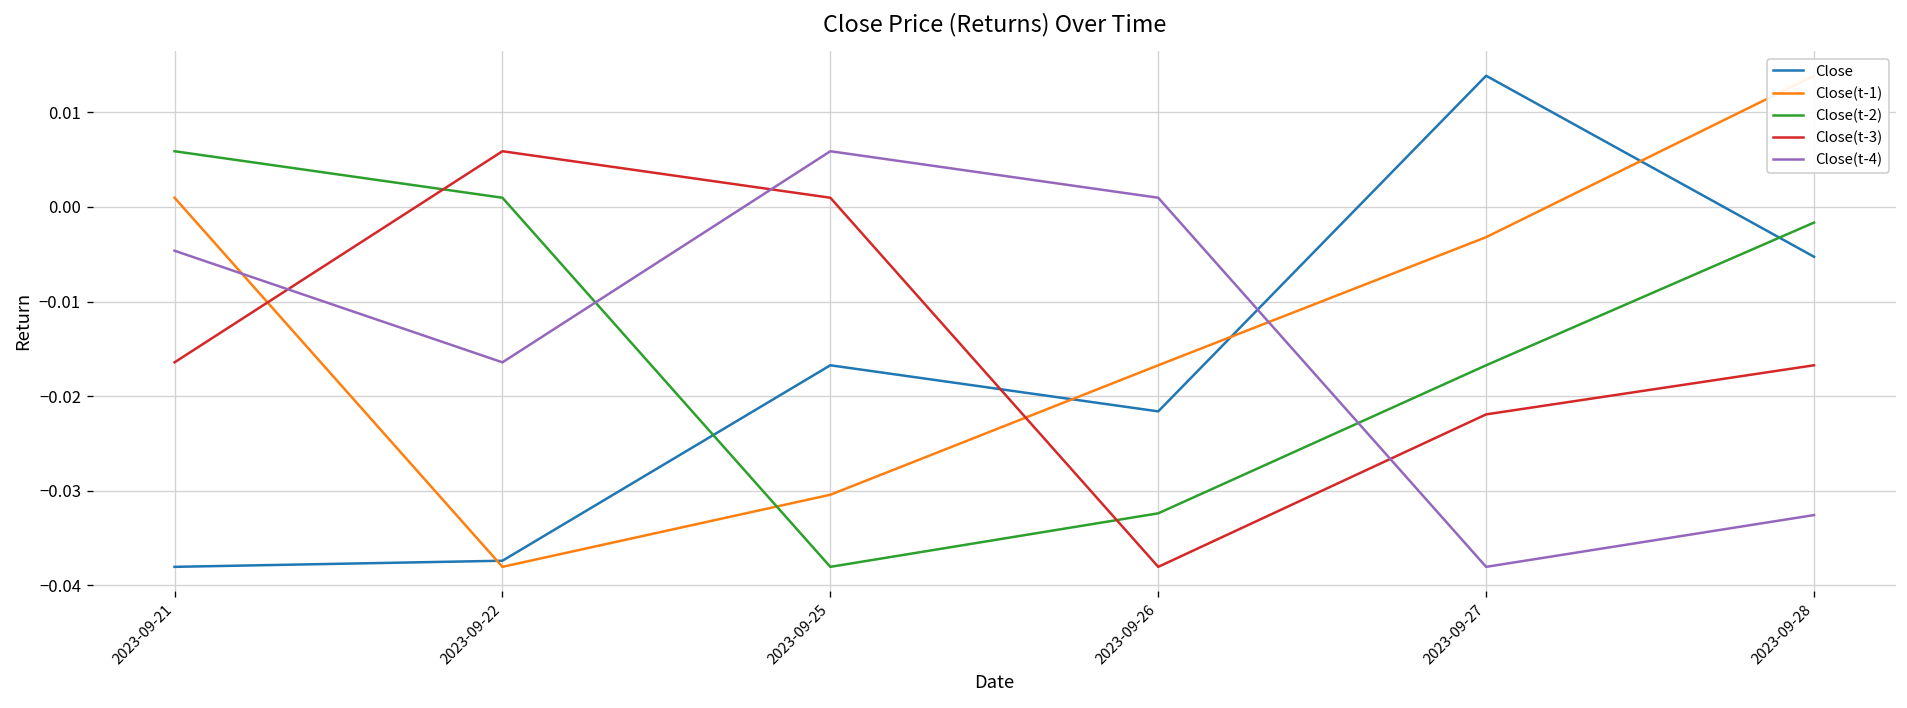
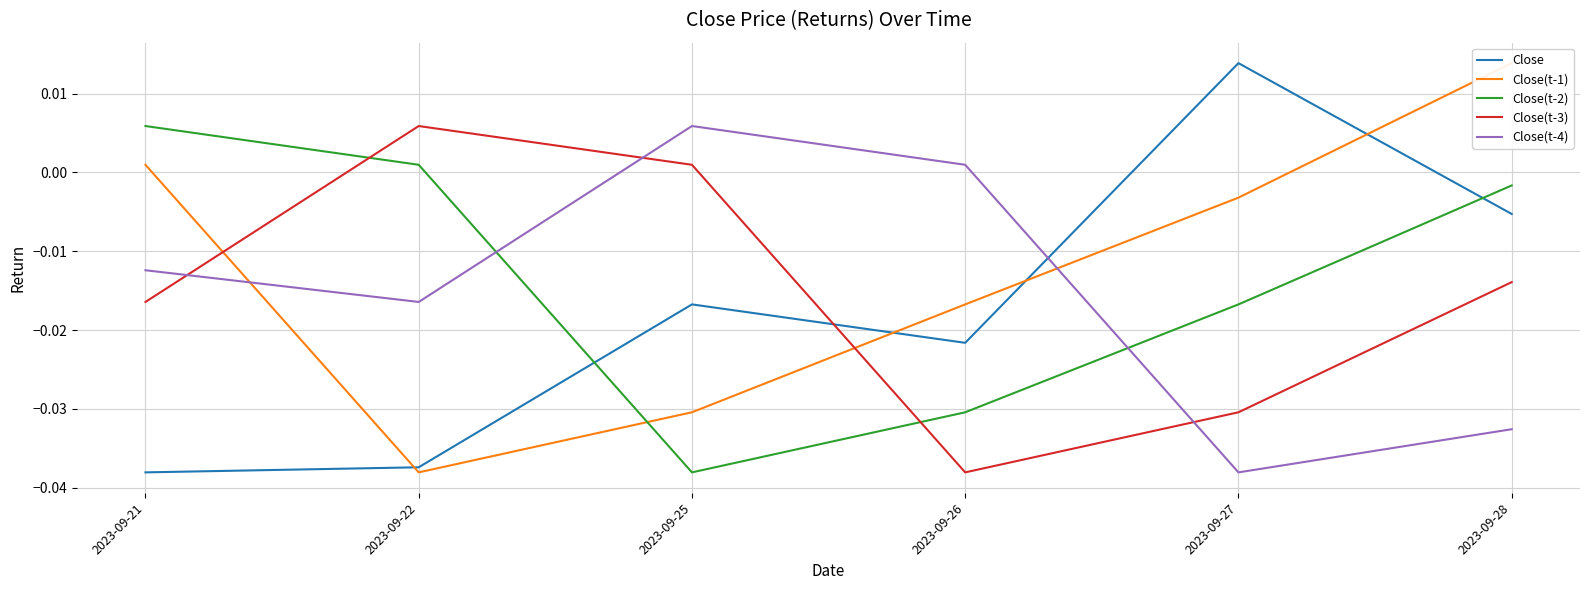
  {
    "Close": {
      "2023-09-21": -0.038,
      "2023-09-22": -0.037,
      "2023-09-25": -0.017,
      "2023-09-26": -0.022,
      "2023-09-27": 0.014,
      "2023-09-28": -0.005
    },
    "Close(t-1)": {
      "2023-09-21": 0.001,
      "2023-09-22": -0.038,
      "2023-09-25": -0.030,
      "2023-09-26": -0.017,
      "2023-09-27": -0.003
    },
    "Close(t-2)": {
      "2023-09-21": 0.006,
      "2023-09-22": 0.001,
      "2023-09-25": -0.038,
-     "2023-09-26": -0.032,
+     "2023-09-26": -0.030,
      "2023-09-27": -0.017,
      "2023-09-28": -0.002
    },
    "Close(t-3)": {
      "2023-09-21": -0.016,
      "2023-09-22": 0.006,
      "2023-09-25": 0.001,
      "2023-09-26": -0.038,
-     "2023-09-27": -0.022,
-     "2023-09-28": -0.017
+     "2023-09-27": -0.030,
+     "2023-09-28": -0.014
    },
    "Close(t-4)": {
-     "2023-09-21": -0.005,
+     "2023-09-21": -0.012,
      "2023-09-22": -0.016,
      "2023-09-25": 0.006,
      "2023-09-26": 0.001,
      "2023-09-27": -0.038,
      "2023-09-28": -0.033
    }
  }
